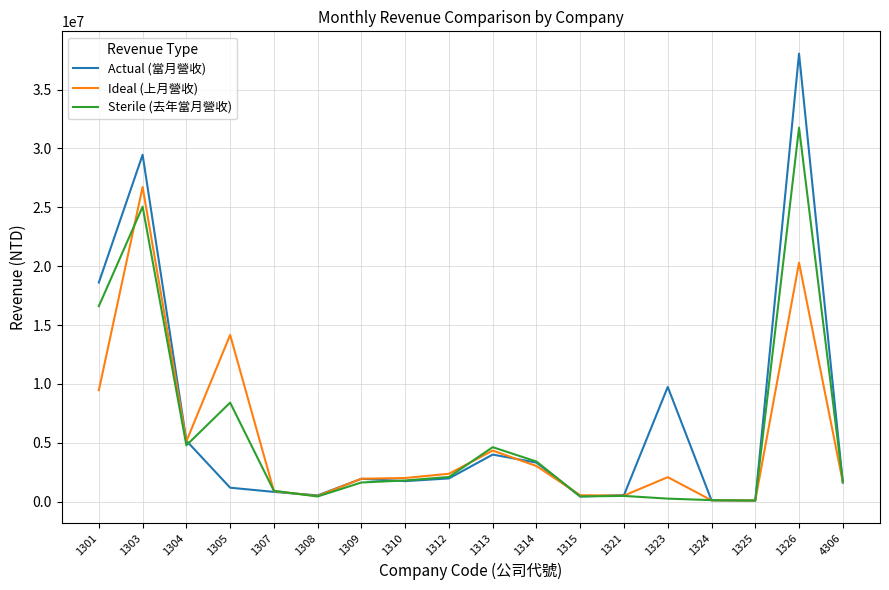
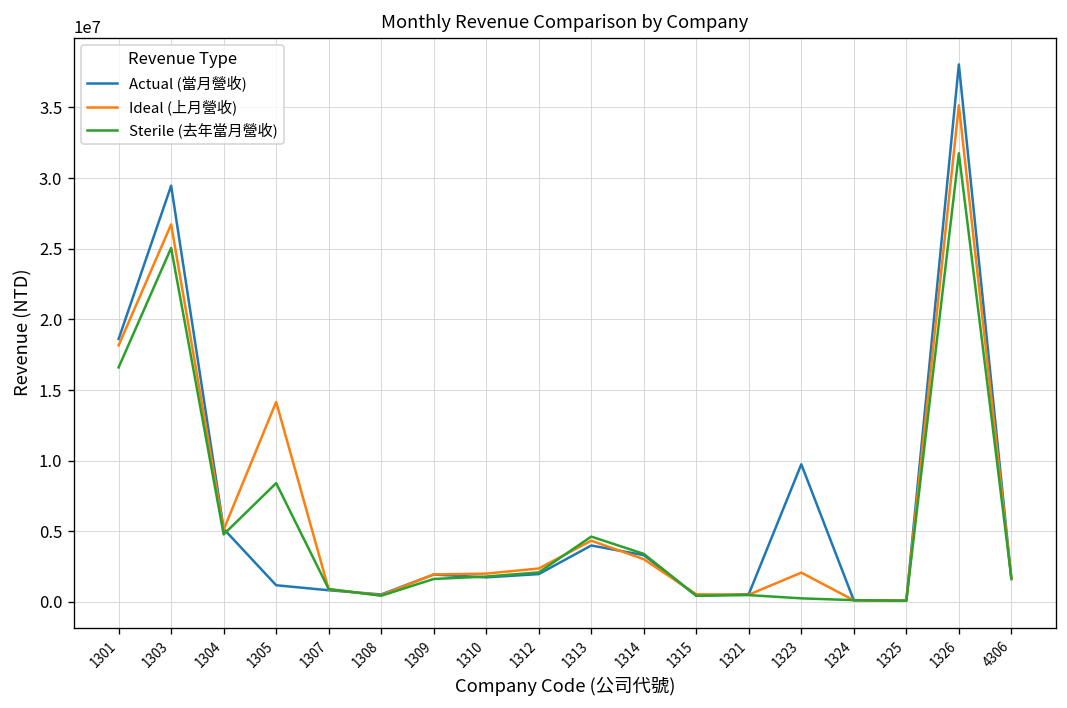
  {
    "Actual (當月營收)": {
      "1301": 18600000,
      "1303": 29500000,
      "1305": 1200000,
      "1313": 4000000,
      "1323": 9700000,
      "1326": 38000000
    },
    "Ideal (上月營收)": {
-     "1301": 9500000,
+     "1301": 18200000,
      "1303": 26700000,
      "1305": 14200000,
      "1312": 2400000,
      "1313": 4300000,
      "1314": 3000000,
      "1323": 2100000,
-     "1326": 20300000
+     "1326": 35200000
    },
    "Sterile (去年當月營收)": {
      "1301": 16600000,
      "1303": 25100000,
      "1304": 4800000,
      "1305": 8400000,
      "1309": 1600000,
      "1313": 4600000,
      "1323": 300000,
      "1326": 31800000
    }
  }
